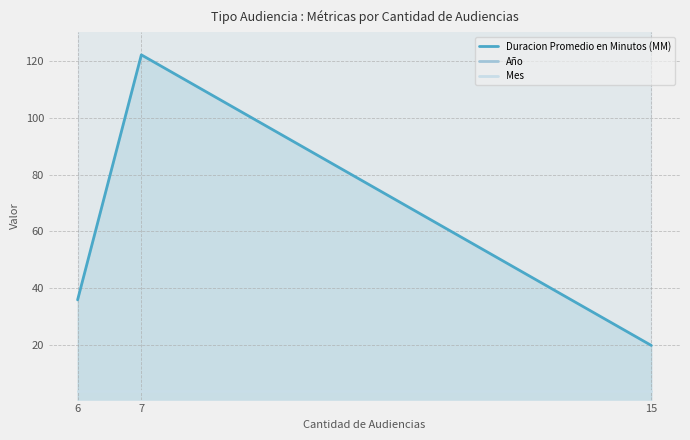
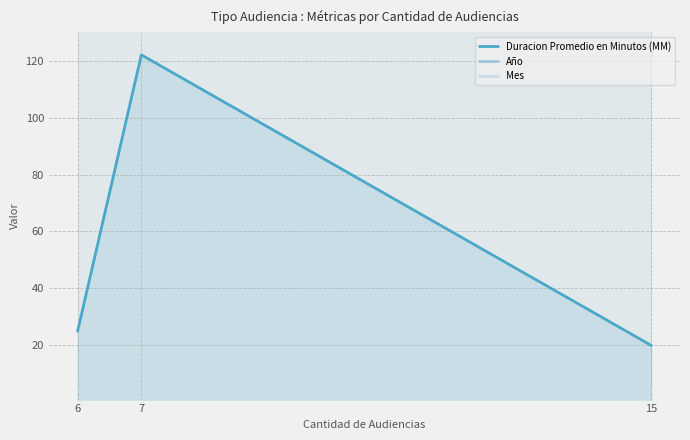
  {
    "Duracion Promedio en Minutos (MM)": {
-     "6": 36,
+     "6": 25,
      "7": 122,
      "15": 20
    }
  }
